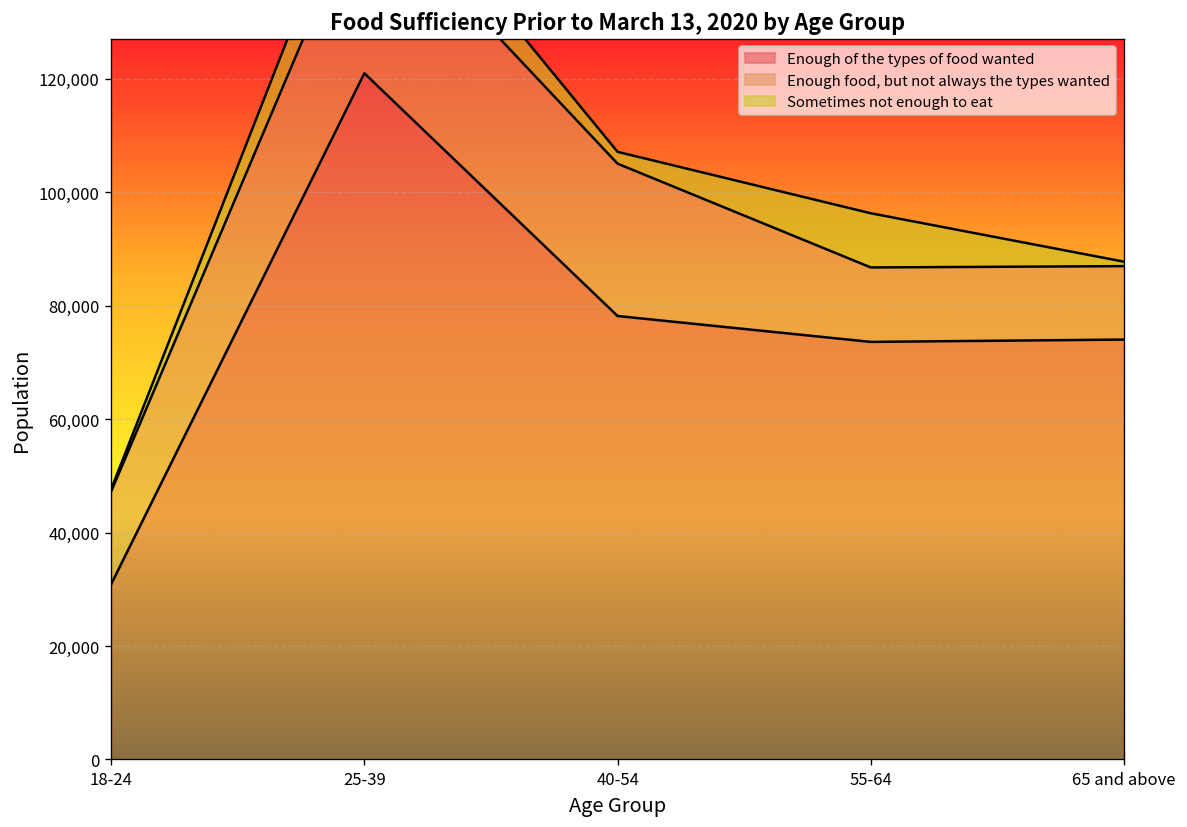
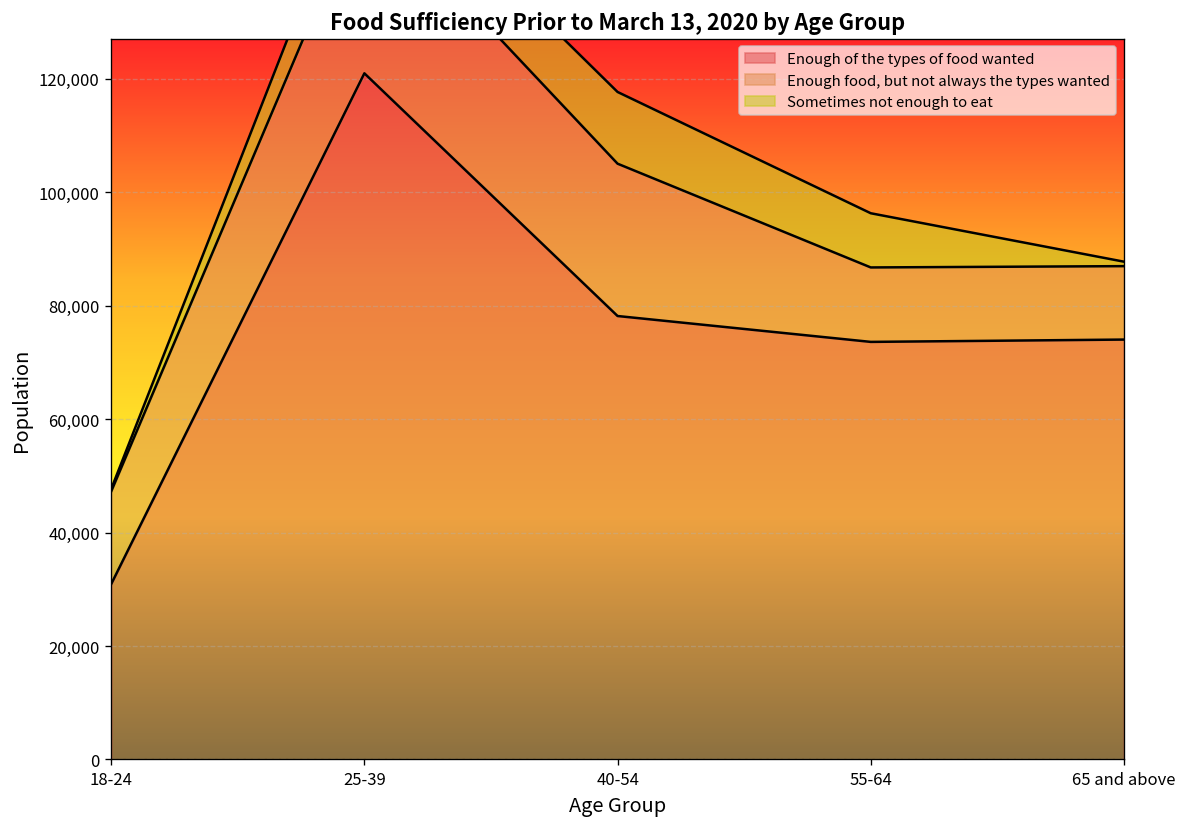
  {
    "Sometimes not enough to eat": {
-     "40-54": "2,000",
+     "40-54": "13,000",
      "55-64": "10,000",
      "65 and above": "1,000"
    }
  }
